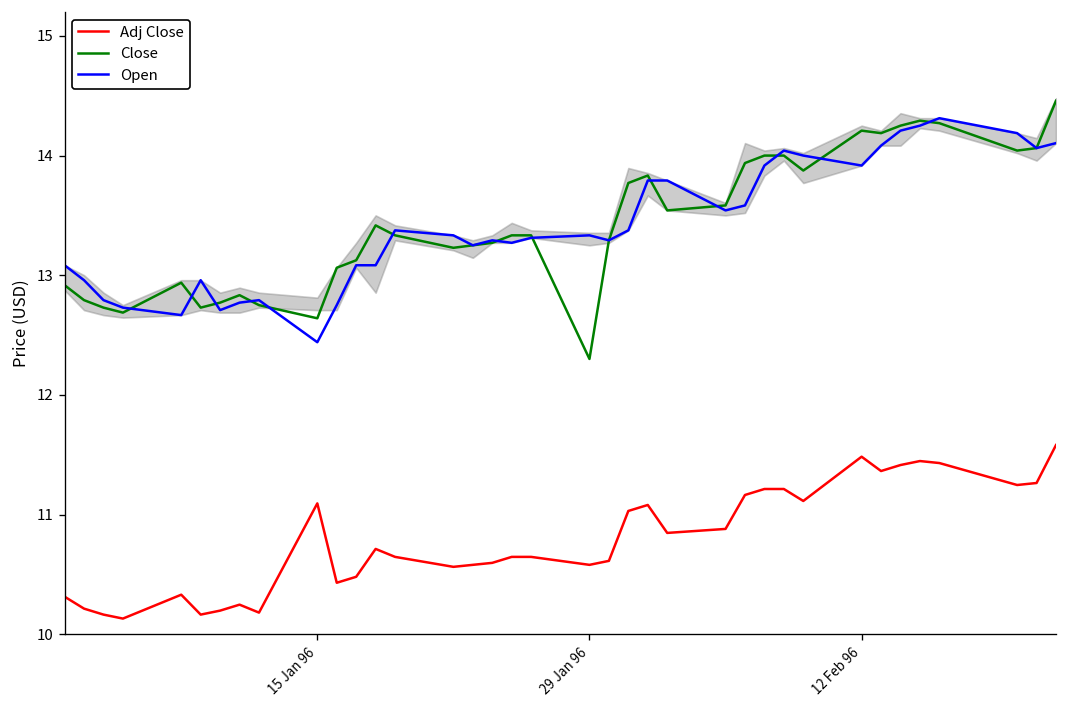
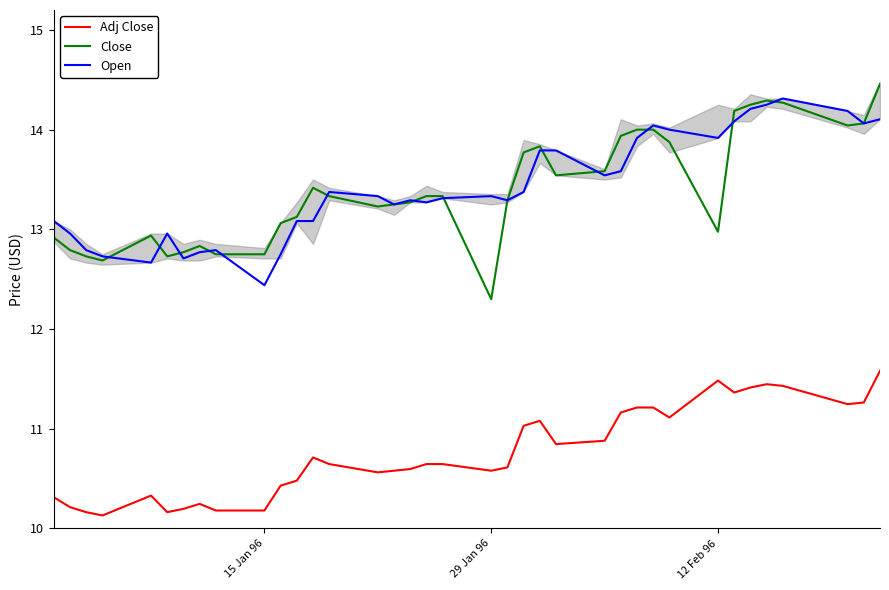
  {
    "Adj Close": {
-     "15 Jan 96": 11.1,
+     "15 Jan 96": 10.2,
      "29 Jan 96": 10.6,
      "12 Feb 96": 11.5
    },
    "Close": {
-     "15 Jan 96": 12.6,
+     "15 Jan 96": 12.8,
      "29 Jan 96": 12.3,
-     "12 Feb 96": 14.2
+     "12 Feb 96": 13.0
    },
    "Open": {
      "15 Jan 96": 12.4,
      "12 Feb 96": 13.9
    }
  }
